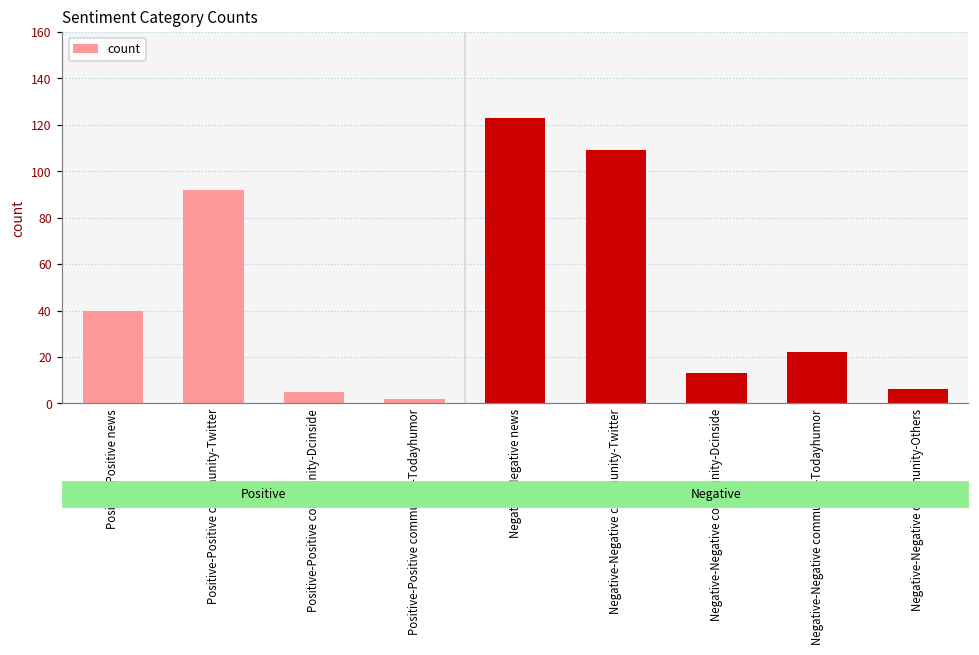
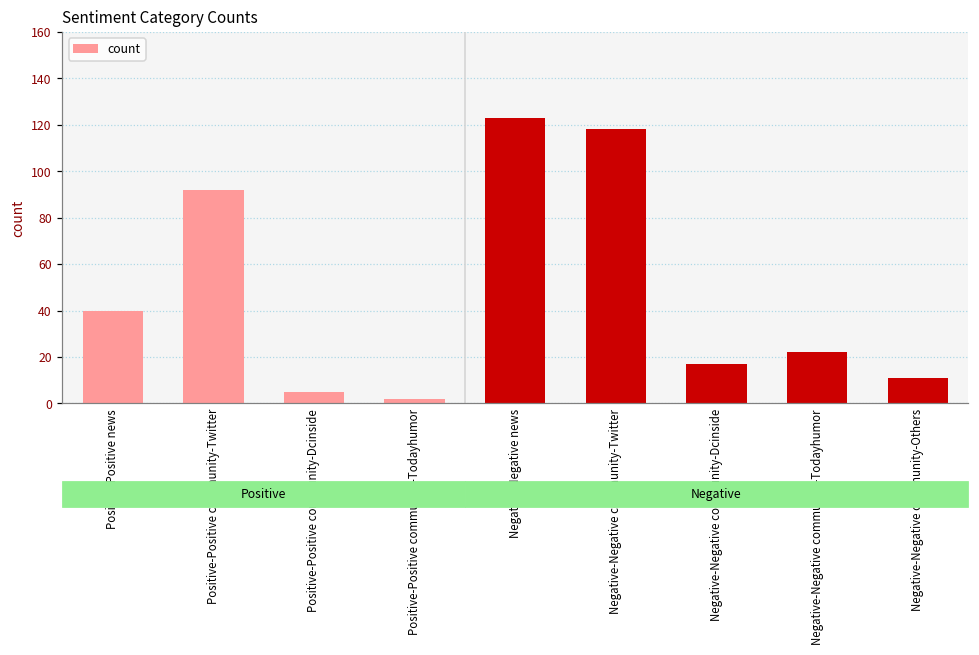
  {
    "Positive-Positive news": 40,
    "Positive-Positive community-Twitter": 92,
    "Positive-Positive community-Dcinside": 5,
    "Positive-Positive community-Todayhumor": 2,
    "Negative-Negative news": 123,
-   "Negative-Negative community-Twitter": 109,
-   "Negative-Negative community-Dcinside": 13,
+   "Negative-Negative community-Twitter": 118,
+   "Negative-Negative community-Dcinside": 17,
    "Negative-Negative community-Todayhumor": 22,
-   "Negative-Negative community-Others": 6
+   "Negative-Negative community-Others": 11
  }
